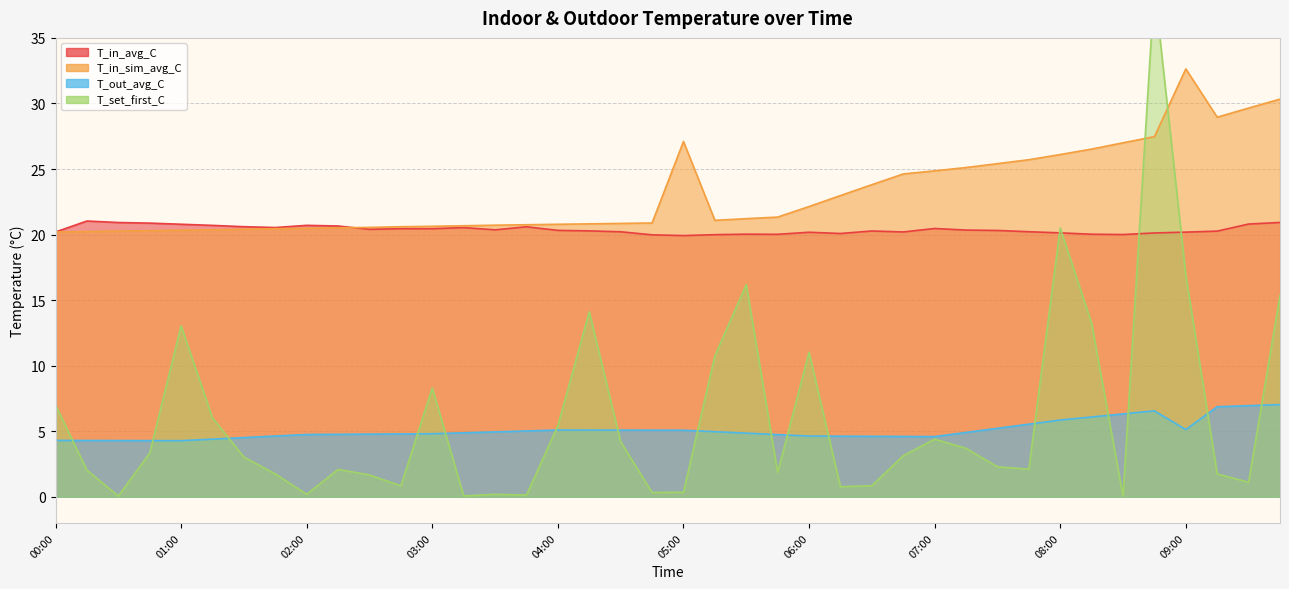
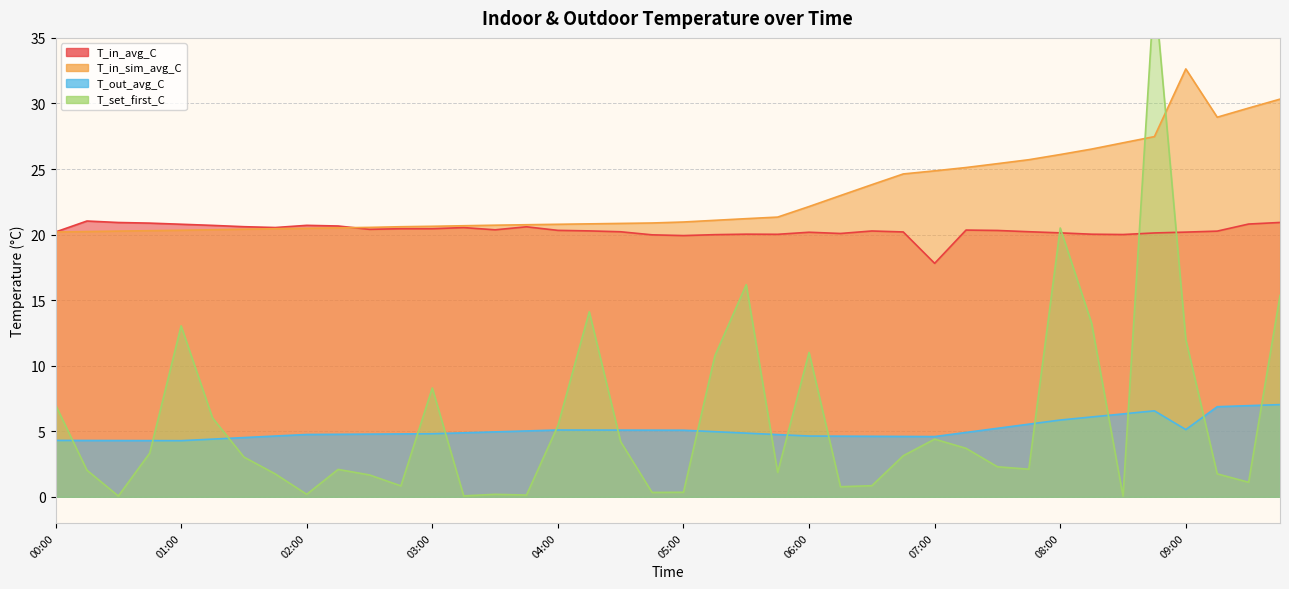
  {
    "T_in_avg_C": {
      "01:00": 20.8,
      "02:00": 20.7,
      "04:00": 20.3,
      "05:00": 19.9,
      "06:00": 20.2,
-     "07:00": 20.5,
+     "07:00": 17.8,
      "08:00": 20.1,
      "09:00": 20.2
    },
    "T_in_sim_avg_C": {
      "01:00": 20.3,
      "02:00": 20.5,
      "04:00": 20.8,
-     "05:00": 27.1,
+     "05:00": 21.0,
      "06:00": 22.1,
      "07:00": 24.9,
      "08:00": 26.1,
      "09:00": 32.6
    },
    "T_out_avg_C": {
      "00:00": 4.3,
      "01:00": 4.3,
      "02:00": 4.8,
      "03:00": 4.8,
      "04:00": 5.1,
      "05:00": 5.1,
      "06:00": 4.6,
      "08:00": 5.9,
      "09:00": 5.1
    },
    "T_set_first_C": {
      "00:00": 7.0,
      "01:00": 13.0,
      "02:00": 0.2,
      "03:00": 8.3,
      "04:00": 5.4,
      "05:00": 0.3,
      "06:00": 11.0,
      "08:00": 20.5,
-     "09:00": 16.9
+     "09:00": 12.0
    }
  }
